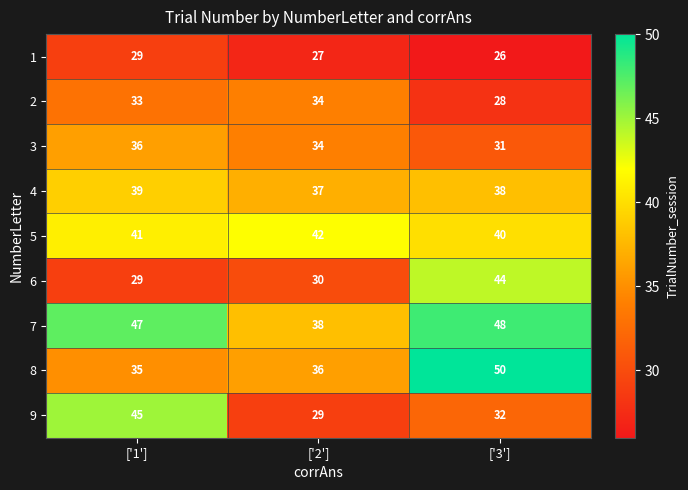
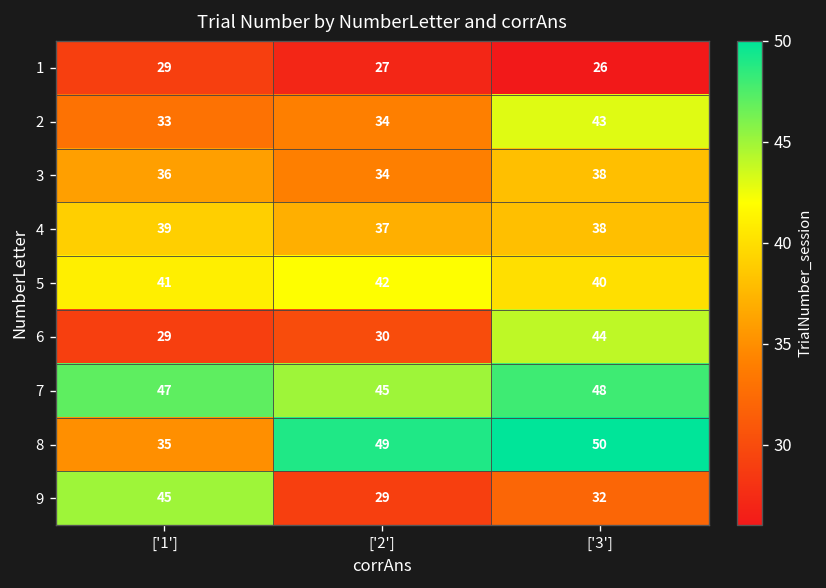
  {
    "1": {
      "['1']": 29,
      "['2']": 27,
      "['3']": 26
    },
    "2": {
      "['1']": 33,
      "['2']": 34,
-     "['3']": 28
+     "['3']": 43
    },
    "3": {
      "['1']": 36,
      "['2']": 34,
-     "['3']": 31
+     "['3']": 38
    },
    "4": {
      "['1']": 39,
      "['2']": 37,
      "['3']": 38
    },
    "5": {
      "['1']": 41,
      "['2']": 42,
      "['3']": 40
    },
    "6": {
      "['1']": 29,
      "['2']": 30,
      "['3']": 44
    },
    "7": {
      "['1']": 47,
-     "['2']": 38,
+     "['2']": 45,
      "['3']": 48
    },
    "8": {
      "['1']": 35,
-     "['2']": 36,
+     "['2']": 49,
      "['3']": 50
    },
    "9": {
      "['1']": 45,
      "['2']": 29,
      "['3']": 32
    }
  }
